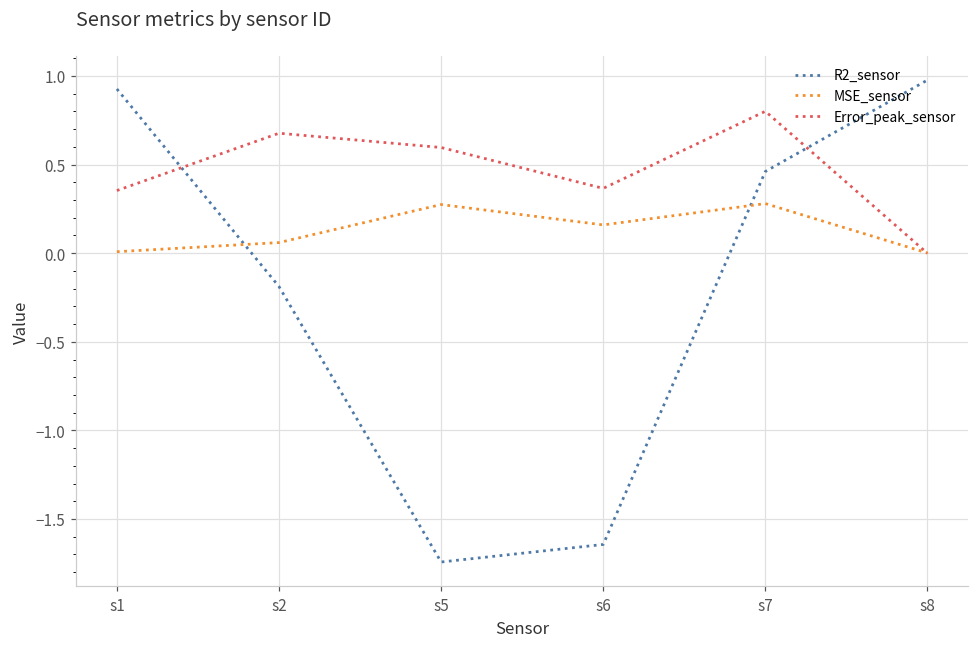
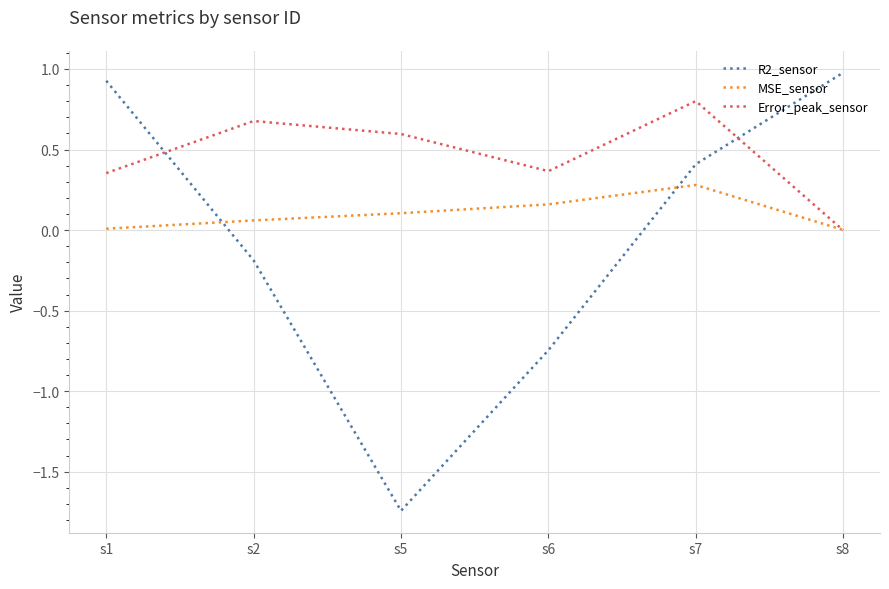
  {
    "R2_sensor": {
      "s1": 0.93,
      "s2": -0.19,
      "s5": -1.74,
-     "s6": -1.64,
-     "s7": 0.46,
+     "s6": -0.75,
+     "s7": 0.41,
      "s8": 0.98
    },
    "MSE_sensor": {
      "s1": 0.01,
      "s2": 0.06,
-     "s5": 0.27,
+     "s5": 0.10,
      "s6": 0.16,
      "s7": 0.28
    },
    "Error_peak_sensor": {
      "s1": 0.35,
      "s2": 0.68,
      "s5": 0.60,
      "s6": 0.37,
      "s7": 0.80
    }
  }
